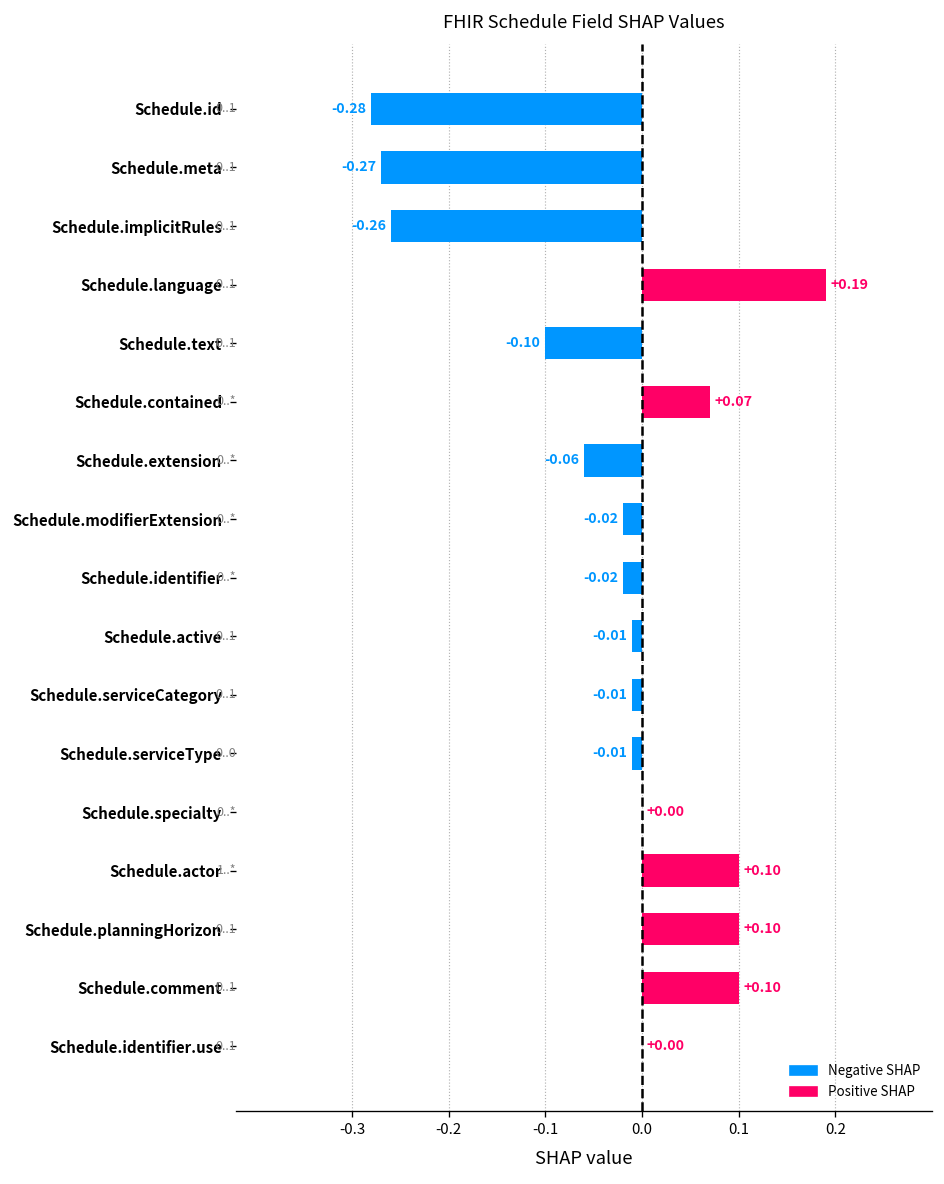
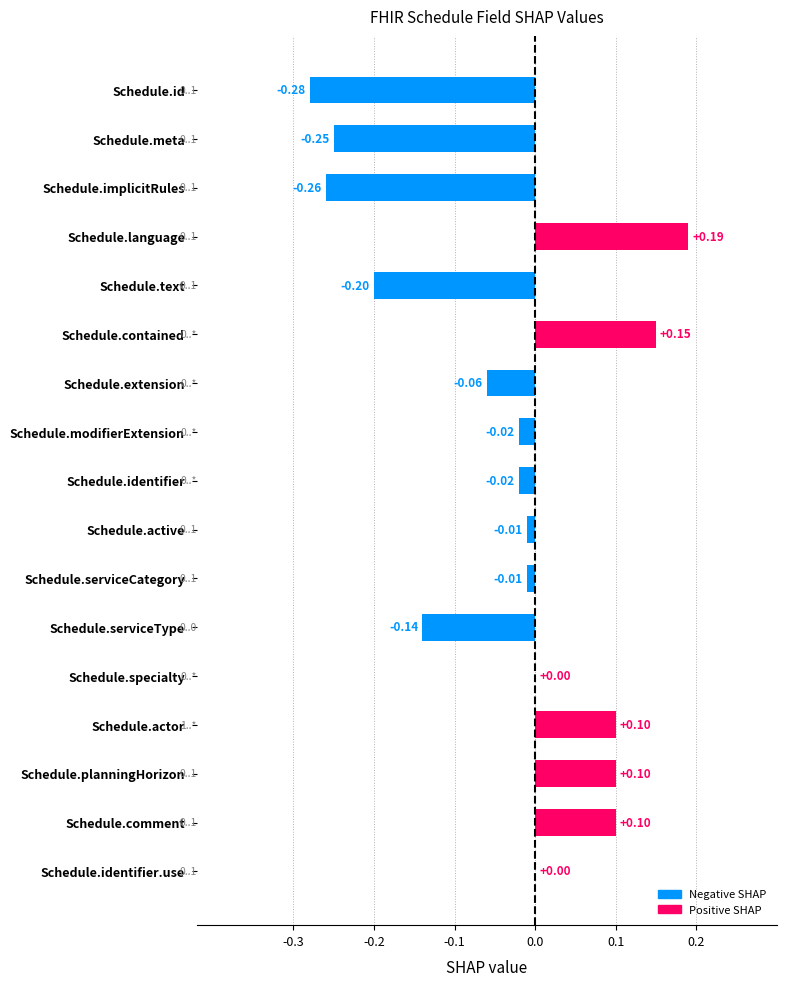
  {
    "Schedule.id": "-0.28",
-   "Schedule.meta": "-0.27",
+   "Schedule.meta": "-0.25",
    "Schedule.implicitRules": "-0.26",
    "Schedule.language": "+0.19",
-   "Schedule.text": "-0.10",
-   "Schedule.contained": "+0.07",
+   "Schedule.text": "-0.20",
+   "Schedule.contained": "+0.15",
    "Schedule.extension": "-0.06",
    "Schedule.modifierExtension": "-0.02",
    "Schedule.identifier": "-0.02",
    "Schedule.active": "-0.01",
    "Schedule.serviceCategory": "-0.01",
-   "Schedule.serviceType": "-0.01",
+   "Schedule.serviceType": "-0.14",
    "Schedule.specialty": "+0.00",
    "Schedule.actor": "+0.10",
    "Schedule.planningHorizon": "+0.10",
    "Schedule.comment": "+0.10",
    "Schedule.identifier.use": "+0.00"
  }
